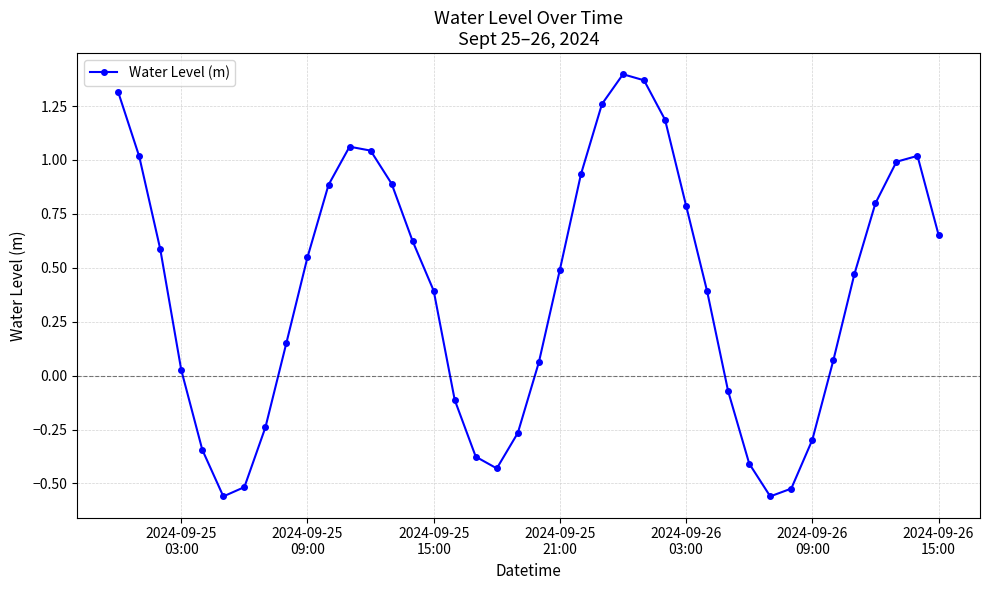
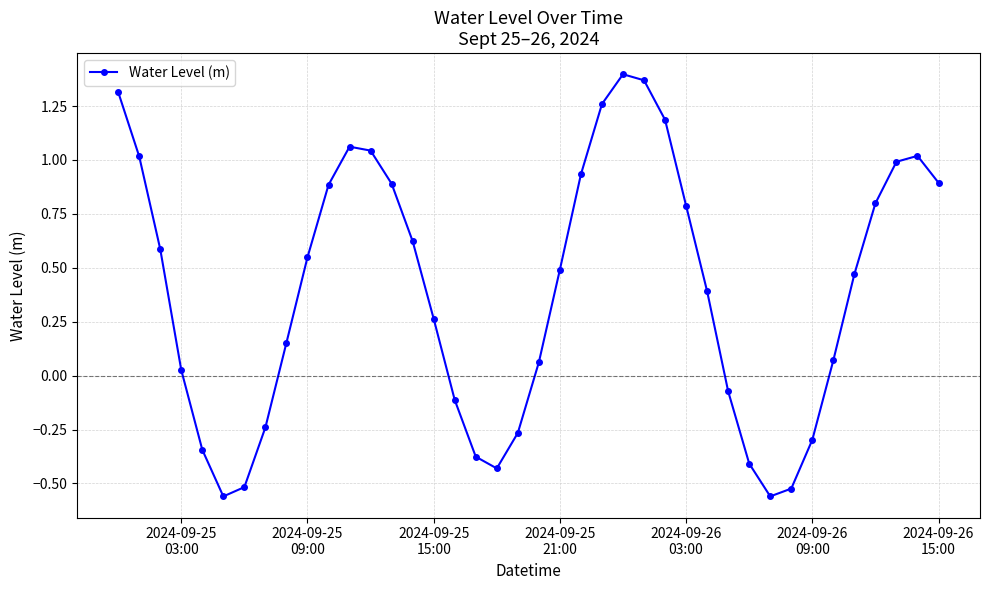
  {
    "2024-09-25 03:00": 0.03,
    "2024-09-25 09:00": 0.55,
-   "2024-09-25 15:00": 0.39,
+   "2024-09-25 15:00": 0.26,
    "2024-09-25 21:00": 0.49,
    "2024-09-26 03:00": 0.79,
    "2024-09-26 09:00": -0.30,
-   "2024-09-26 15:00": 0.65
+   "2024-09-26 15:00": 0.89
  }
